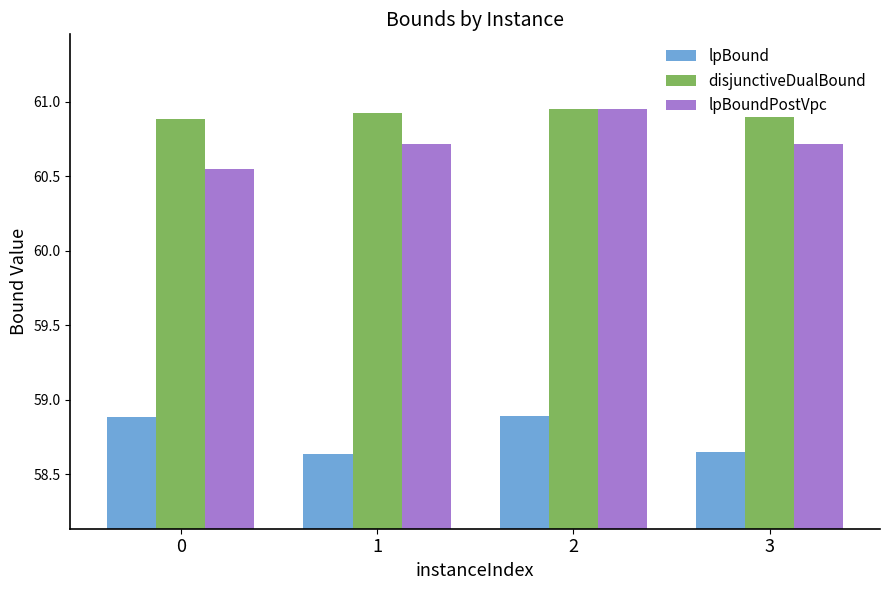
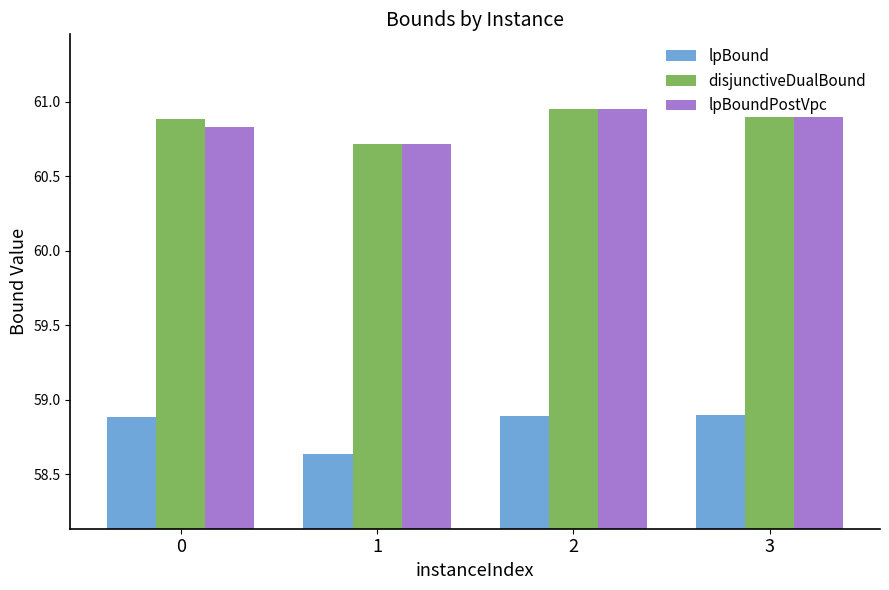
  {
    "lpBound": {
      "0": 58.88,
      "1": 58.63,
      "2": 58.89,
-     "3": 58.65
+     "3": 58.90
    },
    "disjunctiveDualBound": {
      "0": 60.89,
-     "1": 60.92,
+     "1": 60.72,
      "2": 60.95,
      "3": 60.90
    },
    "lpBoundPostVpc": {
-     "0": 60.55,
+     "0": 60.83,
      "1": 60.72,
      "2": 60.95,
-     "3": 60.72
+     "3": 60.90
    }
  }
